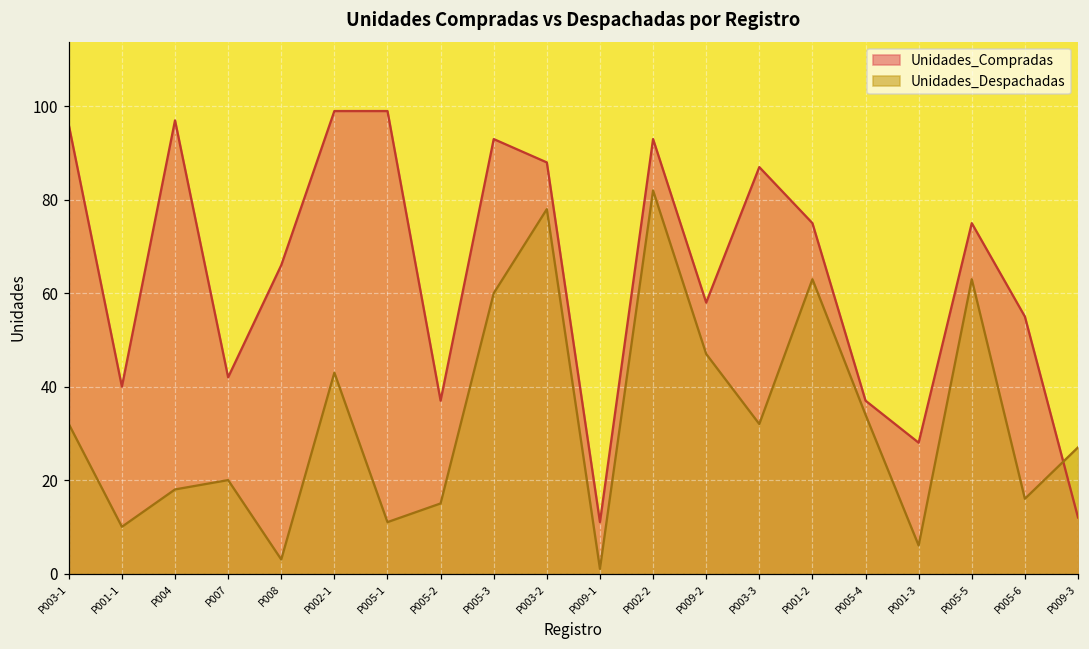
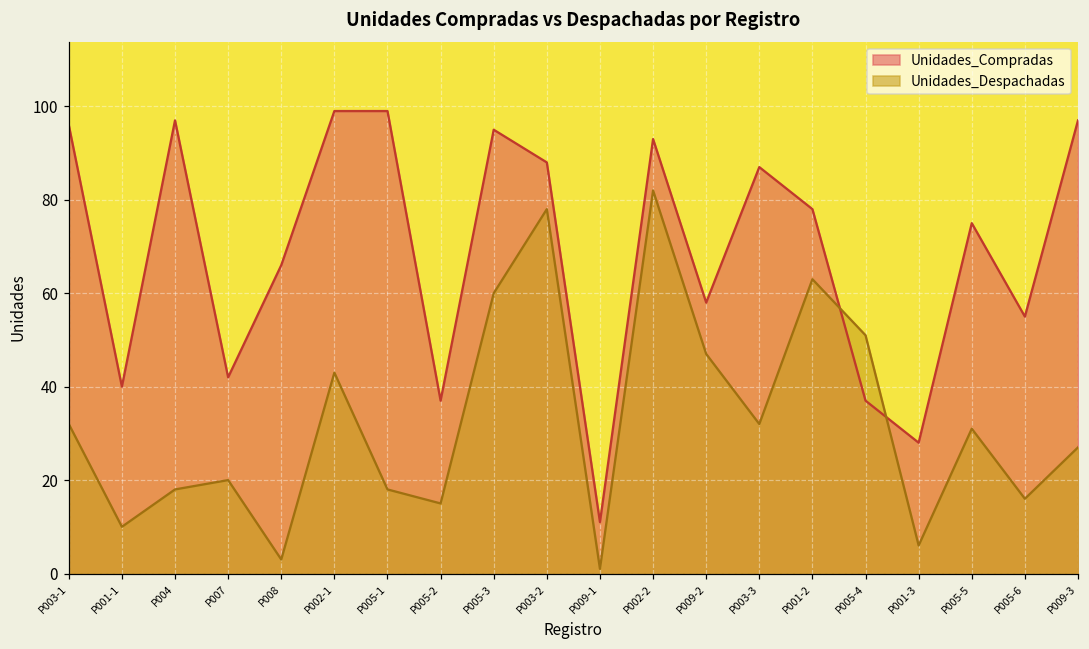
  {
    "Unidades_Compradas": {
      "P003-1": 96,
      "P001-1": 40,
      "P004": 97,
      "P007": 42,
      "P008": 66,
      "P002-1": 99,
      "P005-1": 99,
      "P005-2": 37,
-     "P005-3": 93,
+     "P005-3": 95,
      "P003-2": 88,
      "P009-1": 11,
      "P002-2": 93,
      "P009-2": 58,
      "P003-3": 87,
-     "P001-2": 75,
+     "P001-2": 78,
      "P005-4": 37,
      "P001-3": 28,
      "P005-5": 75,
      "P005-6": 55,
-     "P009-3": 12
+     "P009-3": 97
    },
    "Unidades_Despachadas": {
      "P003-1": 32,
      "P001-1": 10,
      "P004": 18,
      "P007": 20,
      "P008": 3,
      "P002-1": 43,
-     "P005-1": 11,
+     "P005-1": 18,
      "P005-2": 15,
      "P005-3": 60,
      "P003-2": 78,
      "P009-1": 1,
      "P002-2": 82,
      "P009-2": 47,
      "P003-3": 32,
      "P001-2": 63,
-     "P005-4": 34,
+     "P005-4": 51,
      "P001-3": 6,
-     "P005-5": 63,
+     "P005-5": 31,
      "P005-6": 16,
      "P009-3": 27
    }
  }
